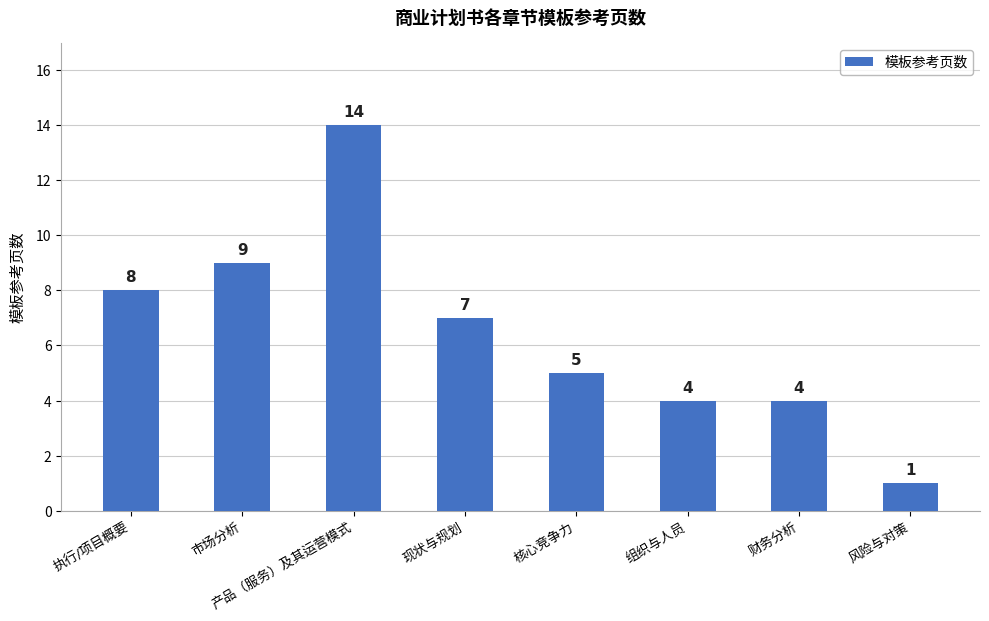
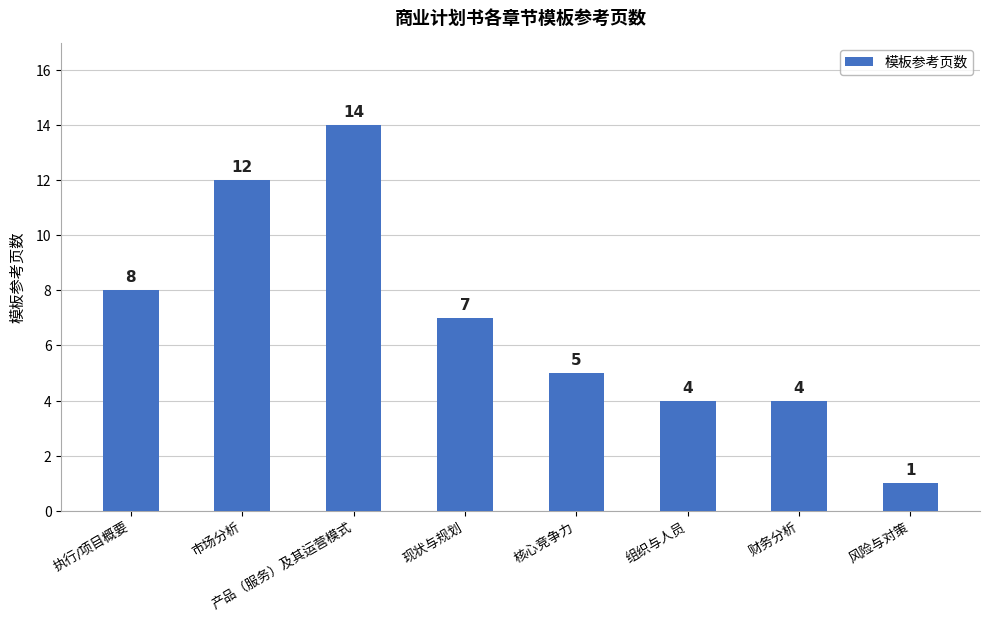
  {
    "执行/项目概要": 8,
-   "市场分析": 9,
+   "市场分析": 12,
    "产品（服务）及其运营模式": 14,
    "现状与规划": 7,
    "核心竞争力": 5,
    "组织与人员": 4,
    "财务分析": 4,
    "风险与对策": 1
  }
